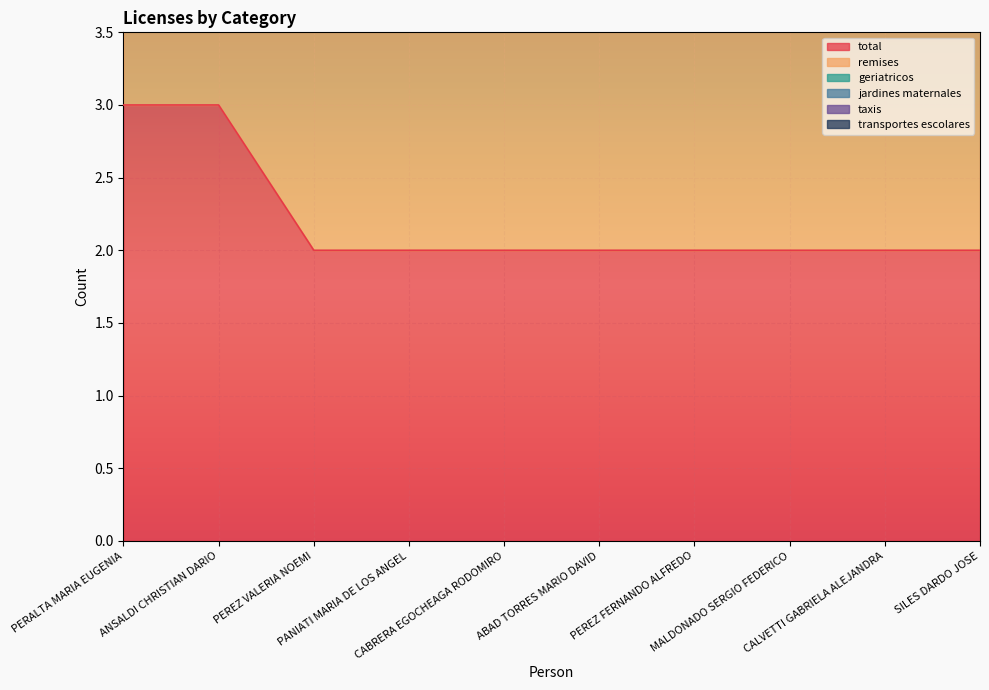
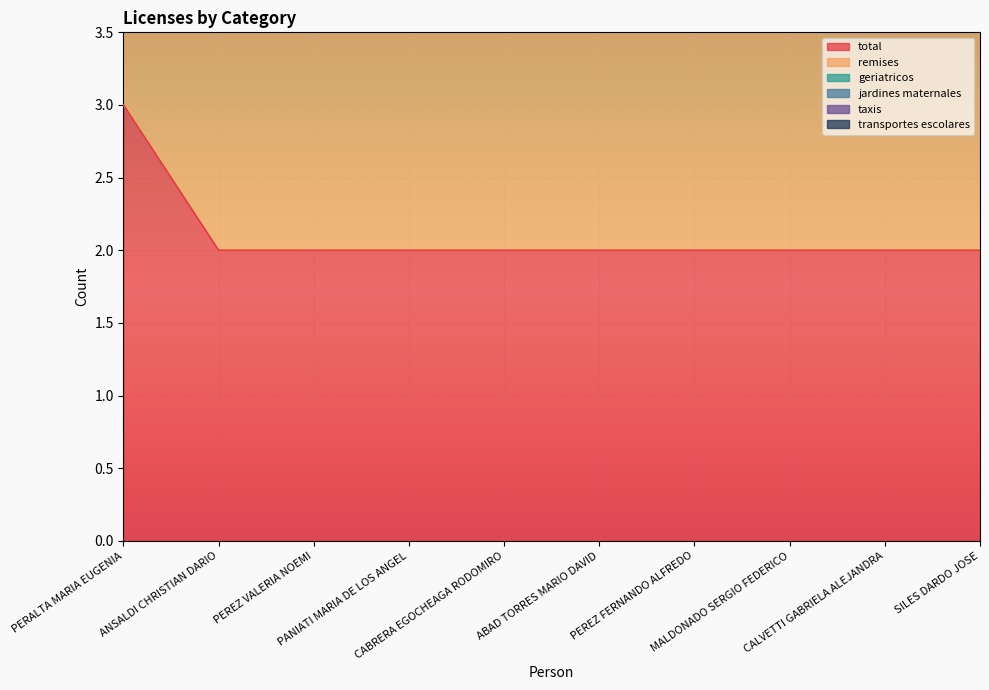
  {
    "total": {
      "PERALTA MARIA EUGENIA": 3,
-     "ANSALDI CHRISTIAN DARIO": 3,
+     "ANSALDI CHRISTIAN DARIO": 2,
      "PEREZ VALERIA NOEMI": 2,
      "PANIATI MARIA DE LOS ANGEL": 2,
      "CABRERA EGOCHEAGA RODOMIRO": 2,
      "ABAD TORRES MARIO DAVID": 2,
      "PEREZ FERNANDO ALFREDO": 2,
      "MALDONADO SERGIO FEDERICO": 2,
      "CALVETTI GABRIELA ALEJANDRA": 2,
      "SILES DARDO JOSE": 2
    }
  }
